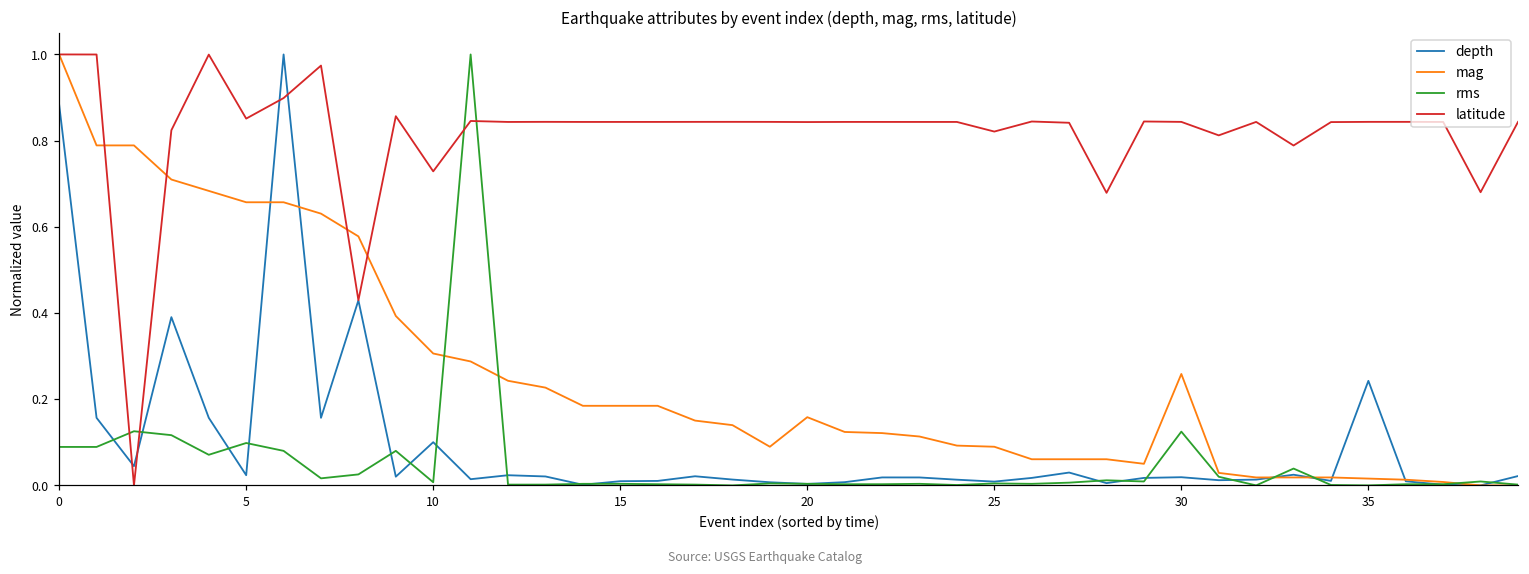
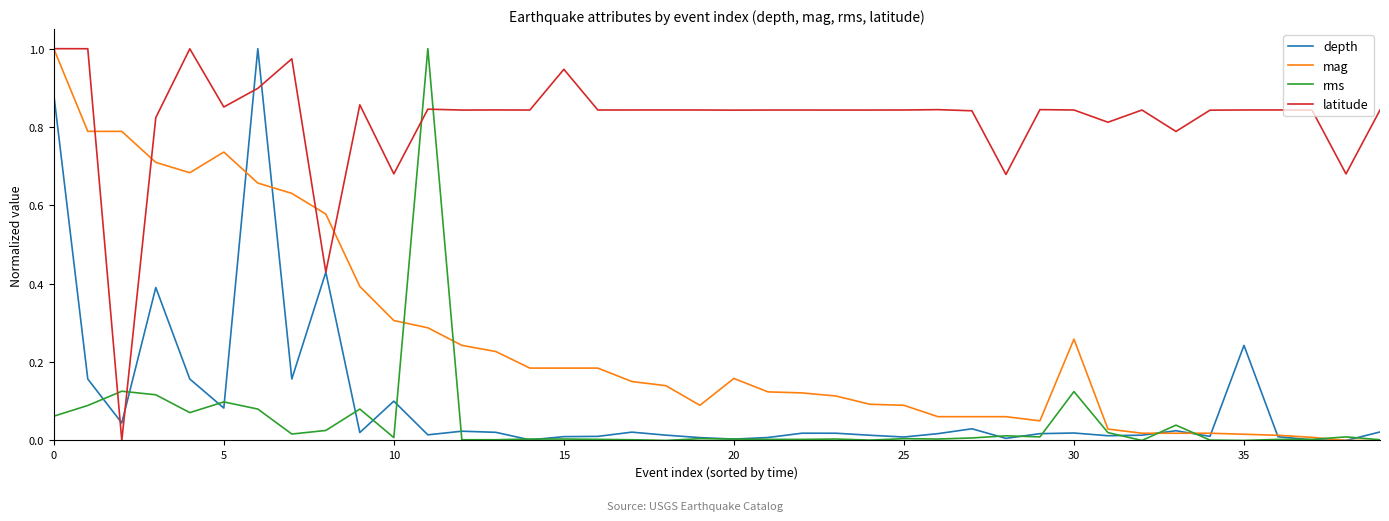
  {
    "depth": {
      "0": 0.88,
-     "5": 0.02,
+     "5": 0.08,
      "10": 0.10,
      "30": 0.02,
      "35": 0.24
    },
    "mag": {
-     "5": 0.66,
+     "5": 0.74,
      "10": 0.31,
      "15": 0.18,
      "20": 0.16,
      "25": 0.09,
      "30": 0.26,
      "35": 0.02
    },
    "rms": {
-     "0": 0.09,
+     "0": 0.06,
      "5": 0.10,
      "10": 0.01,
      "30": 0.12,
      "35": 0.00
    },
    "latitude": {
      "5": 0.85,
-     "10": 0.73,
-     "15": 0.84,
+     "10": 0.68,
+     "15": 0.95,
      "20": 0.84,
-     "25": 0.82,
+     "25": 0.84,
      "30": 0.84,
      "35": 0.84
    }
  }
